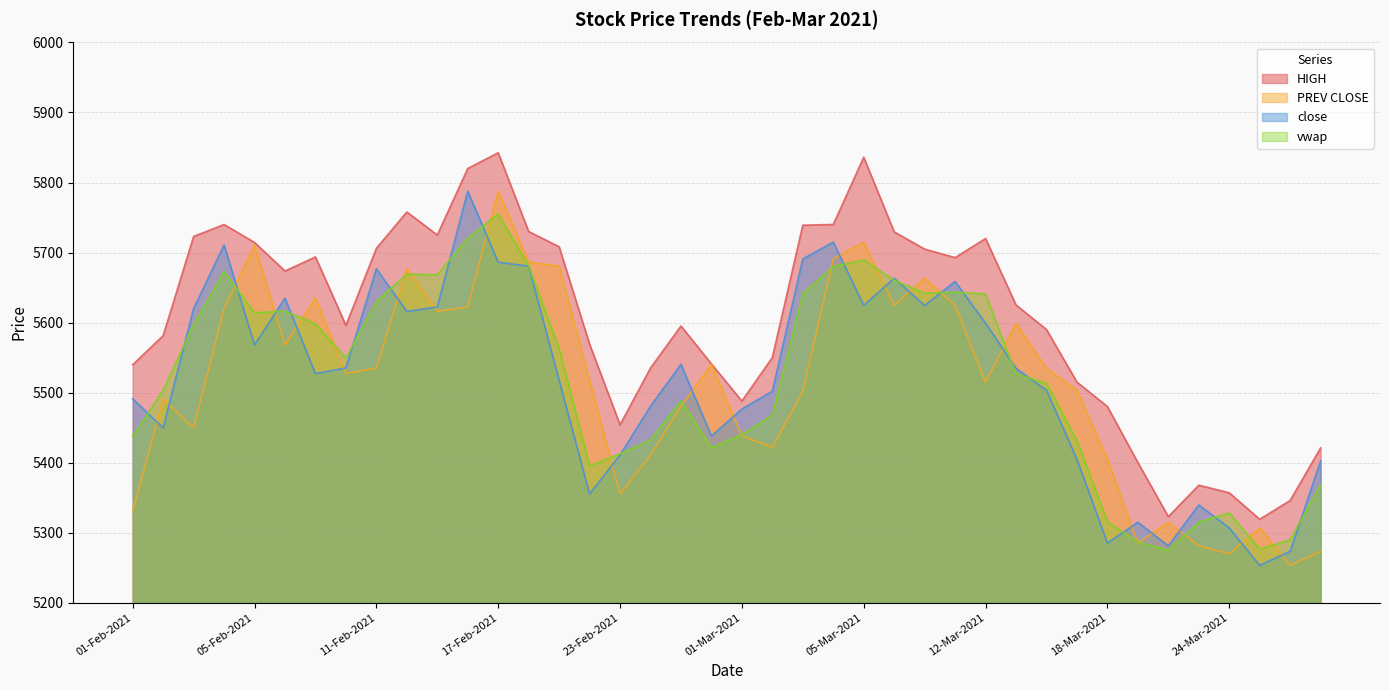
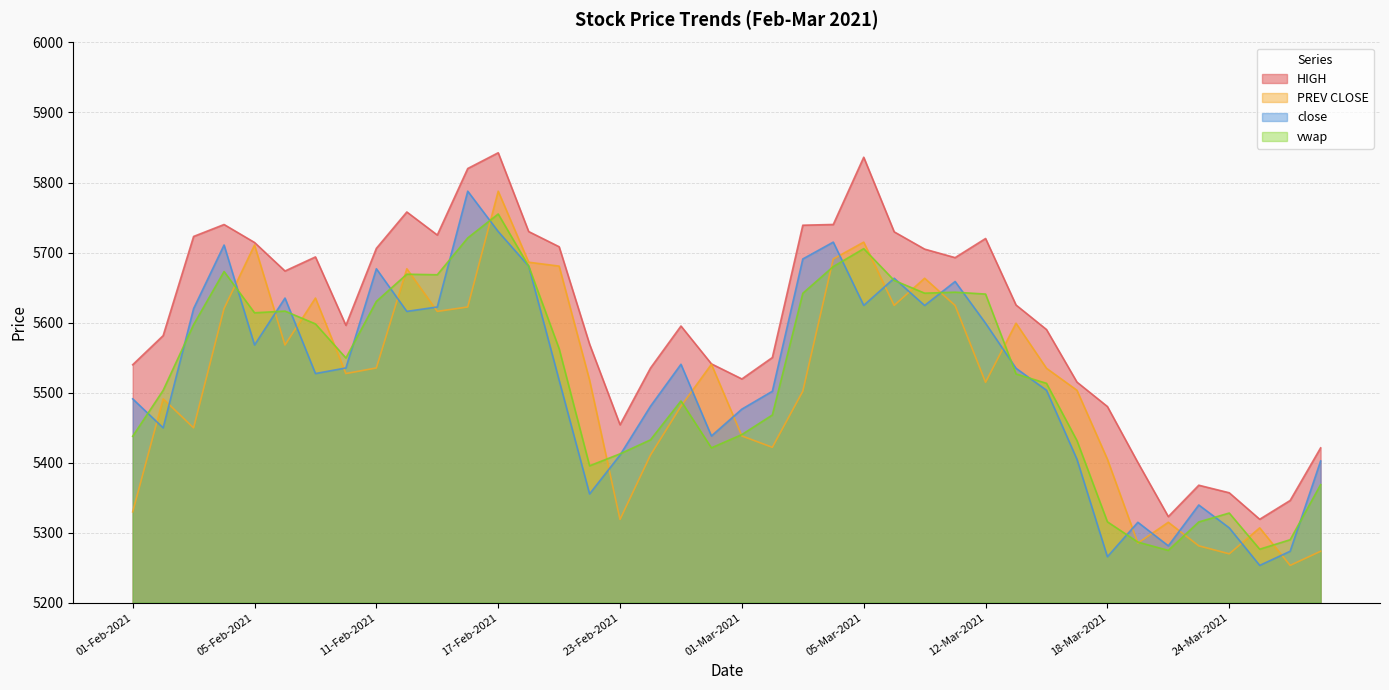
  {
    "HIGH": {
      "01-Feb-2021": 5540,
      "11-Feb-2021": 5710,
      "17-Feb-2021": 5840,
      "23-Feb-2021": 5450,
-     "01-Mar-2021": 5490,
+     "01-Mar-2021": 5520,
      "05-Mar-2021": 5840,
      "12-Mar-2021": 5720,
      "18-Mar-2021": 5480,
      "24-Mar-2021": 5360
    },
    "PREV CLOSE": {
      "01-Feb-2021": 5330,
      "11-Feb-2021": 5540,
      "17-Feb-2021": 5790,
-     "23-Feb-2021": 5360,
+     "23-Feb-2021": 5320,
      "05-Mar-2021": 5710,
      "12-Mar-2021": 5510,
      "18-Mar-2021": 5400,
      "24-Mar-2021": 5270
    },
    "close": {
      "01-Feb-2021": 5490,
      "05-Feb-2021": 5570,
      "11-Feb-2021": 5680,
-     "17-Feb-2021": 5690,
+     "17-Feb-2021": 5730,
      "01-Mar-2021": 5480,
      "05-Mar-2021": 5620,
      "12-Mar-2021": 5600,
-     "18-Mar-2021": 5280,
+     "18-Mar-2021": 5270,
      "24-Mar-2021": 5310
    },
    "vwap": {
      "01-Feb-2021": 5440,
      "05-Feb-2021": 5610,
      "11-Feb-2021": 5630,
      "17-Feb-2021": 5760,
-     "05-Mar-2021": 5690,
+     "05-Mar-2021": 5710,
      "12-Mar-2021": 5640,
      "18-Mar-2021": 5320,
      "24-Mar-2021": 5330
    }
  }
